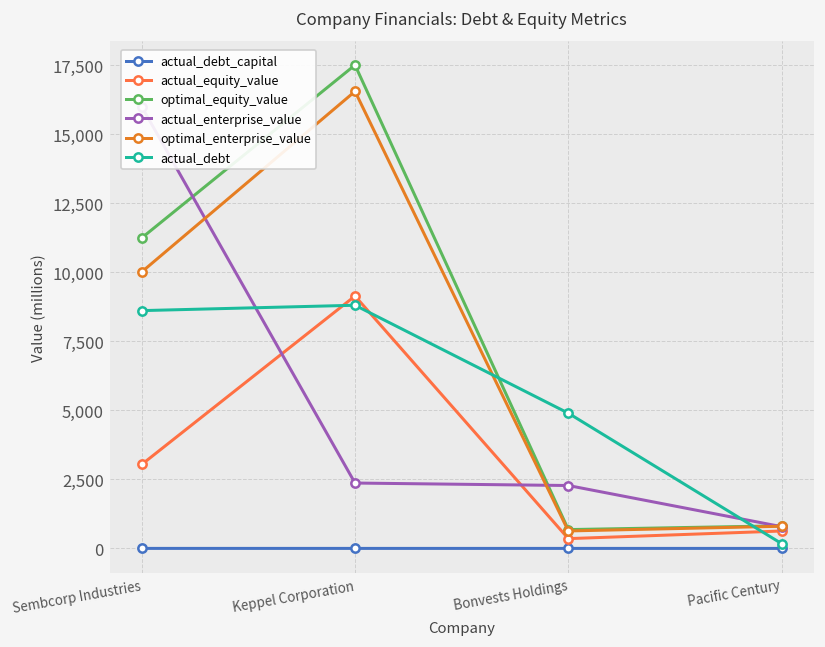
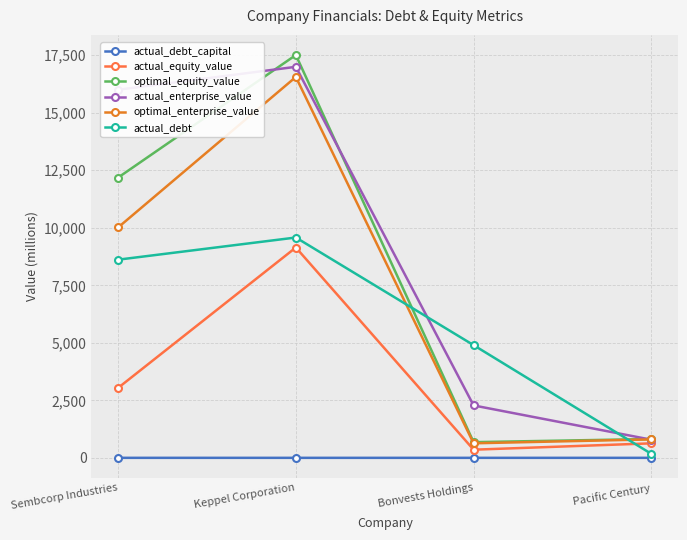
  {
    "actual_debt_capital": {
      "Sembcorp Industries": "0",
      "Keppel Corporation": "0",
      "Bonvests Holdings": "0",
      "Pacific Century": "0"
    },
    "optimal_equity_value": {
-     "Sembcorp Industries": "11,200",
+     "Sembcorp Industries": "12,200",
      "Keppel Corporation": "17,500"
    },
    "actual_enterprise_value": {
-     "Keppel Corporation": "2,400",
+     "Keppel Corporation": "17,000",
      "Bonvests Holdings": "2,300"
    },
    "actual_debt": {
      "Sembcorp Industries": "8,600",
-     "Keppel Corporation": "8,800",
+     "Keppel Corporation": "9,600",
      "Bonvests Holdings": "4,900",
      "Pacific Century": "200"
    }
  }
